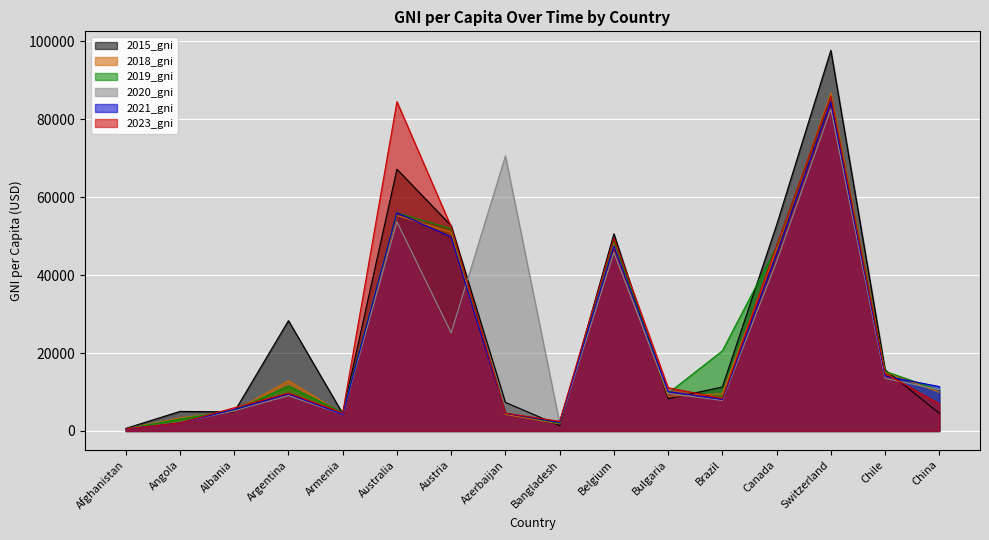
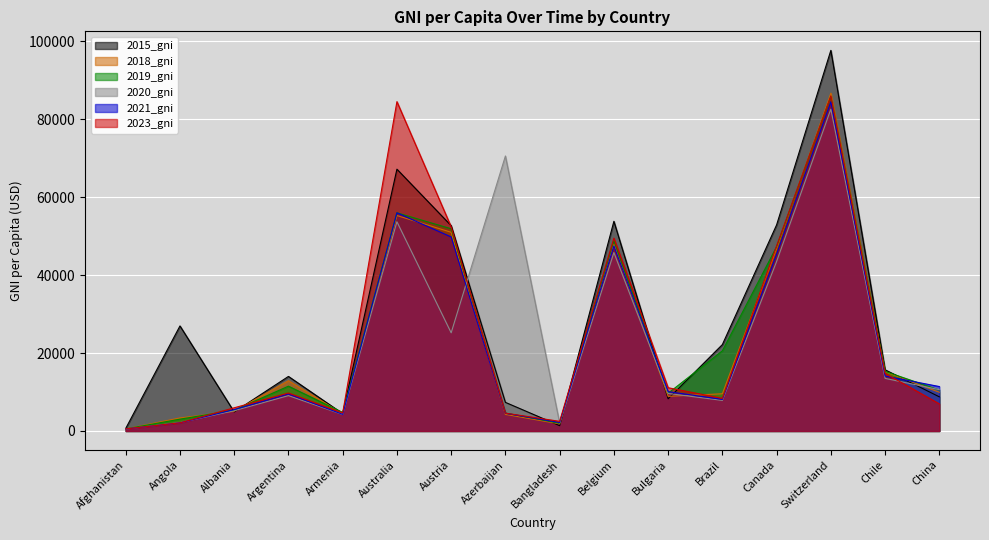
  {
    "2015_gni": {
-     "Angola": 5000,
-     "Argentina": 28000,
+     "Angola": 27000,
+     "Argentina": 14000,
      "Australia": 67000,
      "Azerbaijan": 7000,
-     "Belgium": 51000,
-     "Brazil": 11000,
+     "Belgium": 54000,
+     "Brazil": 22000,
      "Canada": 53000,
      "Switzerland": 98000,
-     "China": 5000
+     "China": 9000
    },
    "2018_gni": {
      "Argentina": 13000,
      "Australia": 55000,
      "Austria": 51000,
      "Brazil": 10000,
      "Switzerland": 87000
    },
    "2019_gni": {
      "Argentina": 12000,
      "Brazil": 21000
    },
    "2020_gni": {
      "Australia": 54000,
      "Austria": 25000,
      "Azerbaijan": 71000,
      "Belgium": 46000,
      "Canada": 44000,
      "Switzerland": 83000
    },
    "2021_gni": {
      "Austria": 50000,
      "Canada": 45000,
      "Switzerland": 85000,
      "China": 11000
    },
    "2023_gni": {
      "Australia": 85000,
      "Bulgaria": 11000,
      "China": 7000
    }
  }
